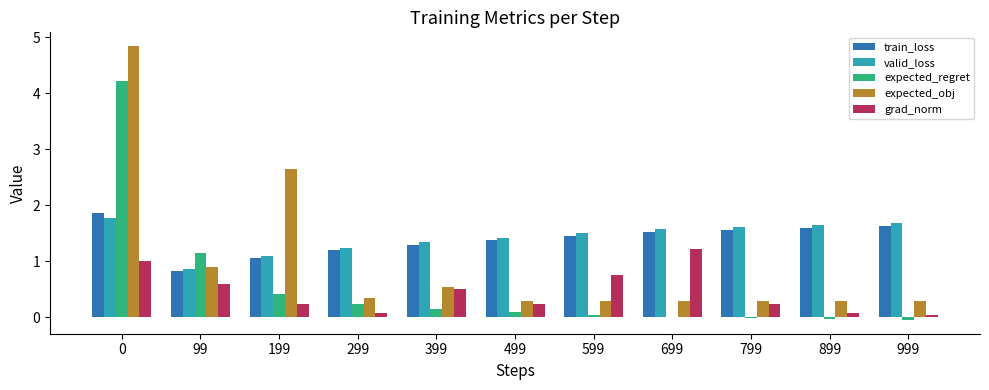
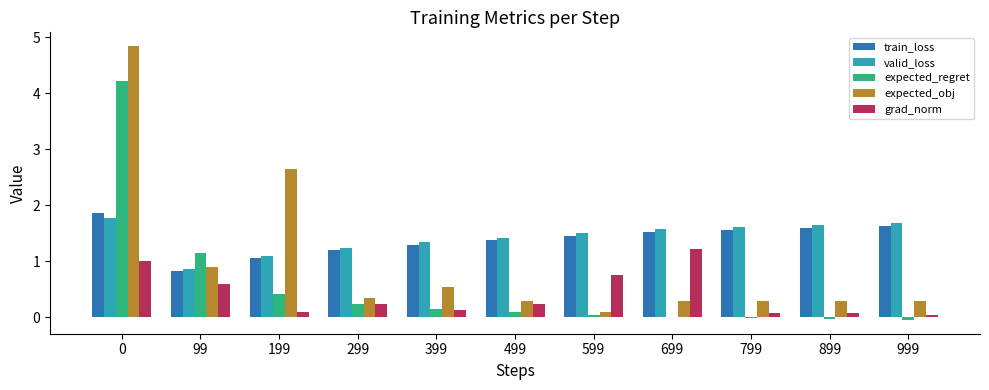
  {
    "expected_obj": {
      "0": 4.8,
      "99": 0.9,
      "199": 2.6,
      "299": 0.3,
      "399": 0.5,
      "499": 0.3,
-     "599": 0.3,
+     "599": 0.1,
      "699": 0.3,
      "799": 0.3,
      "899": 0.3,
      "999": 0.3
    },
    "grad_norm": {
      "0": 1.0,
      "99": 0.6,
-     "199": 0.2,
-     "299": 0.1,
-     "399": 0.5,
+     "199": 0.1,
+     "299": 0.2,
+     "399": 0.1,
      "499": 0.2,
      "599": 0.7,
      "699": 1.2,
-     "799": 0.2,
+     "799": 0.1,
      "899": 0.1
    }
  }
